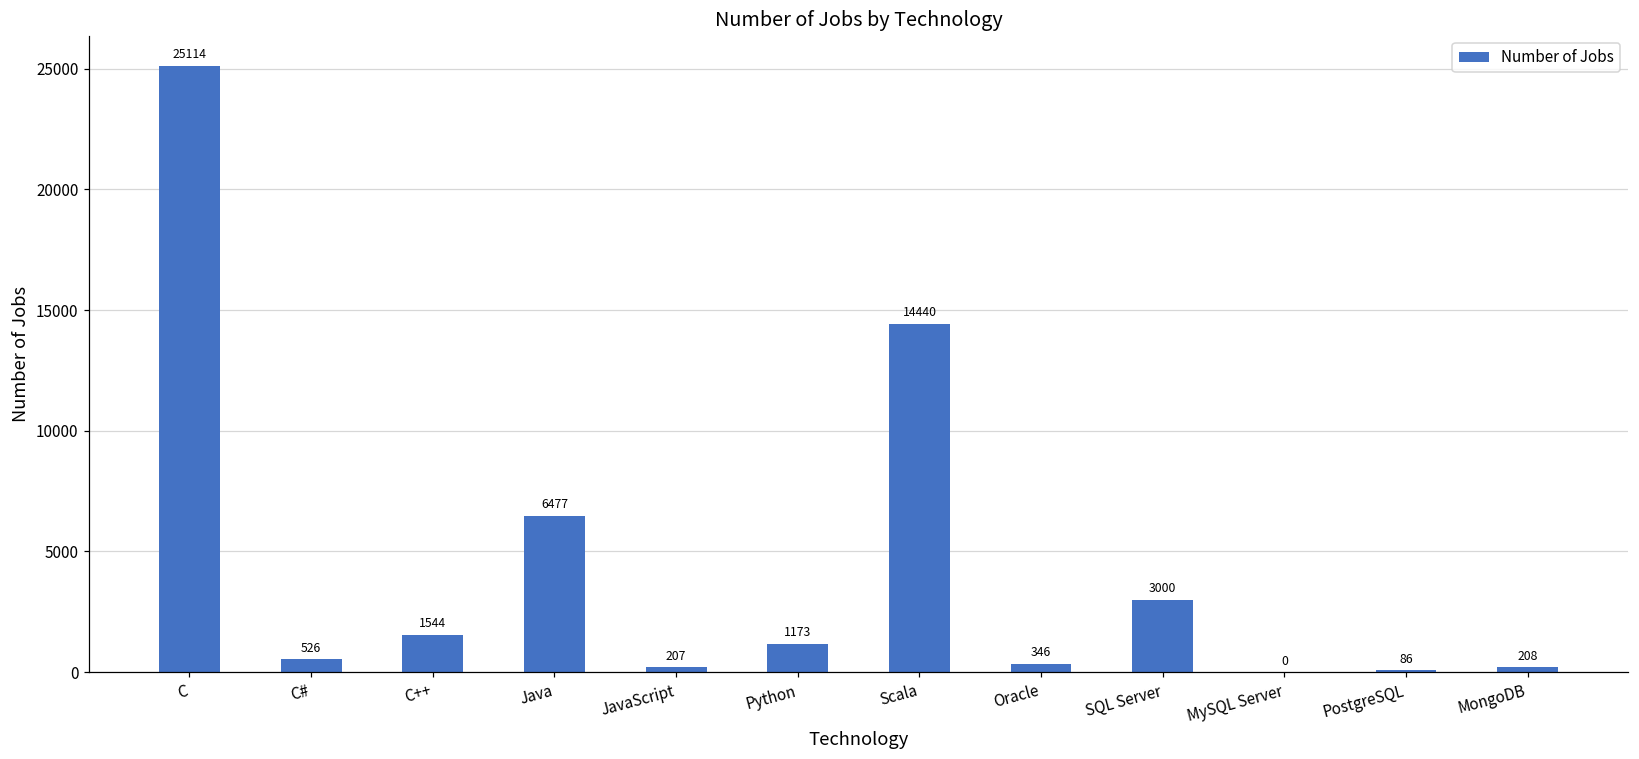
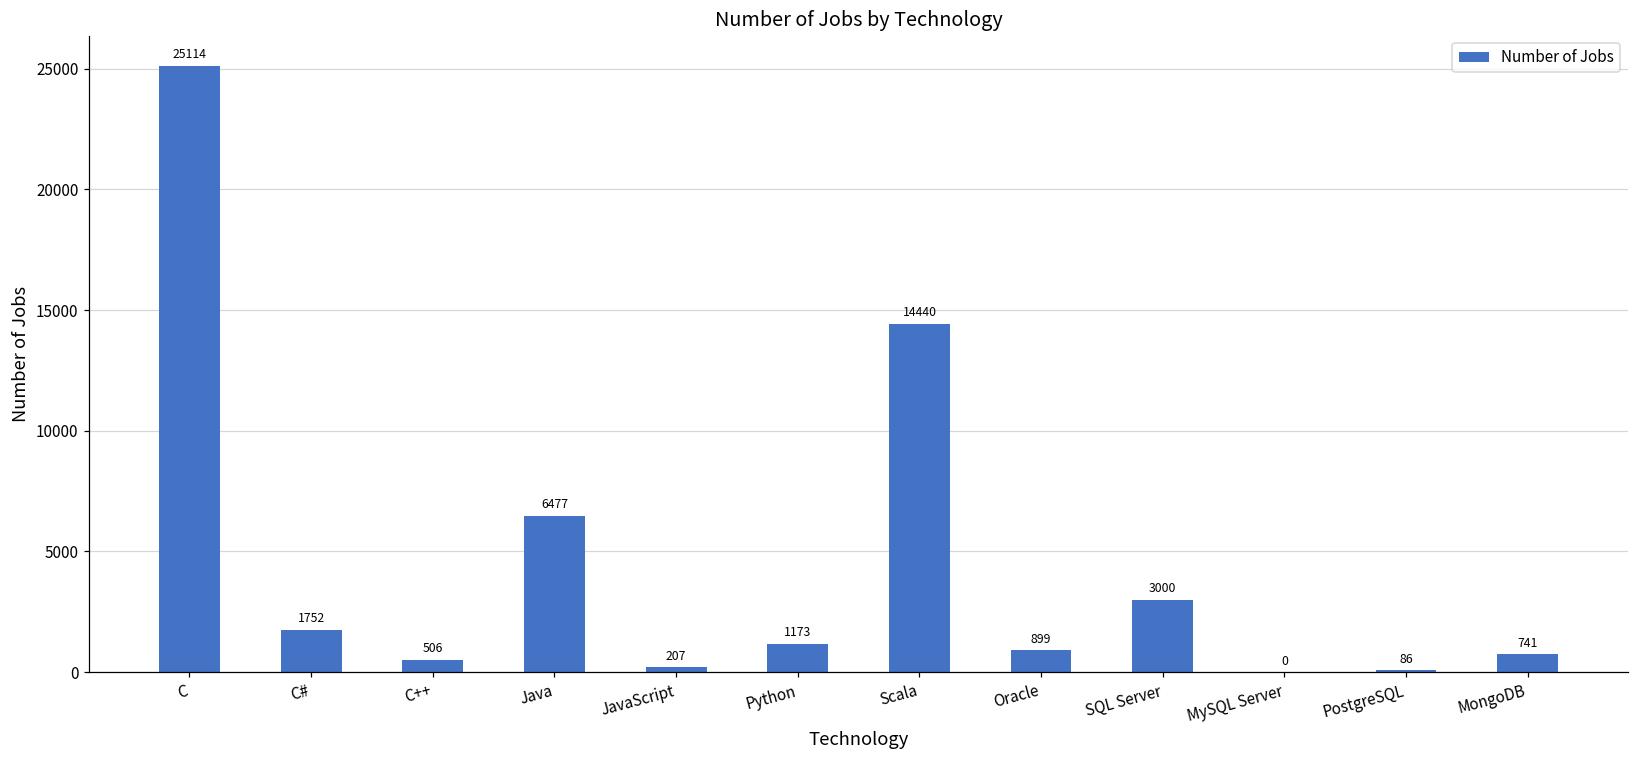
  {
    "C": 25114,
-   "C#": 526,
-   "C++": 1544,
+   "C#": 1752,
+   "C++": 506,
    "Java": 6477,
    "JavaScript": 207,
    "Python": 1173,
    "Scala": 14440,
-   "Oracle": 346,
+   "Oracle": 899,
    "SQL Server": 3000,
    "MySQL Server": 0,
    "PostgreSQL": 86,
-   "MongoDB": 208
+   "MongoDB": 741
  }
